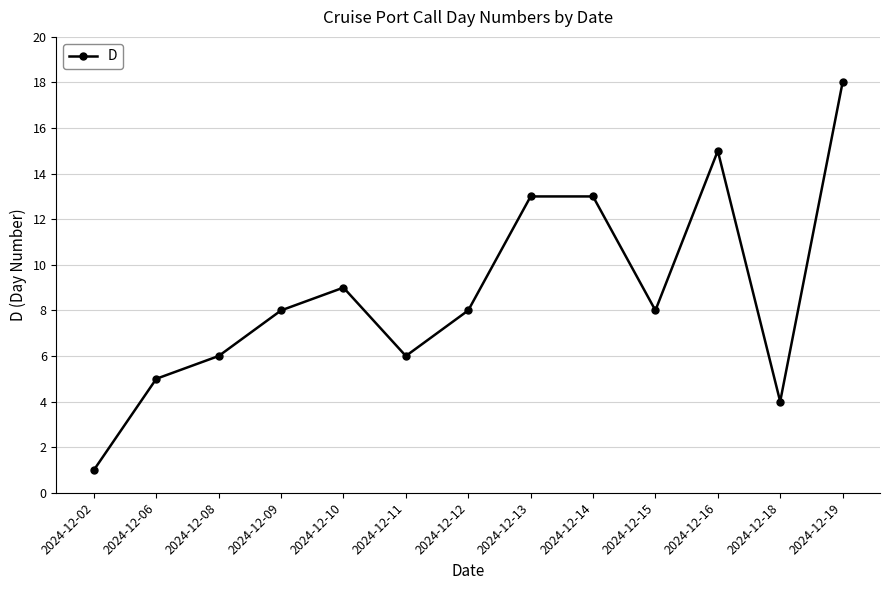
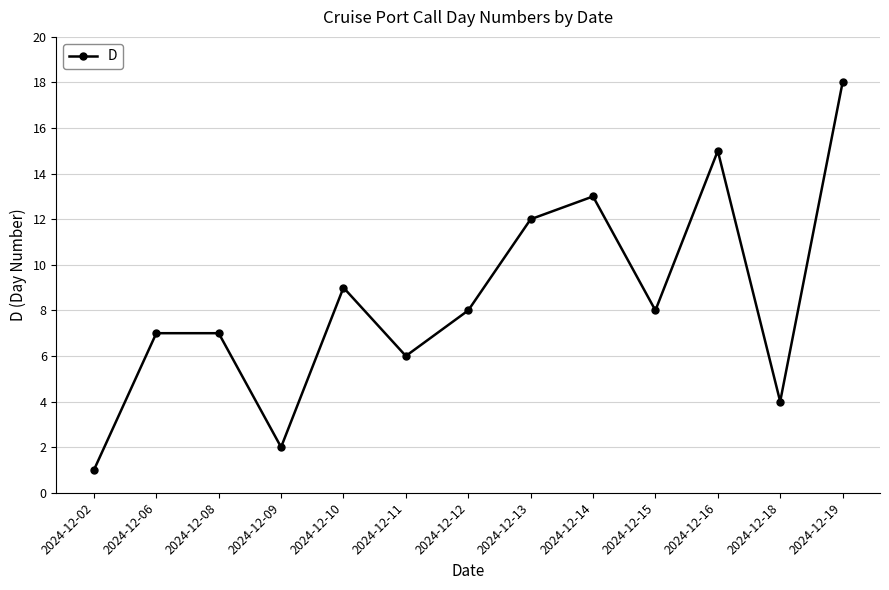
  {
    "2024-12-02": 1,
-   "2024-12-06": 5,
-   "2024-12-08": 6,
-   "2024-12-09": 8,
+   "2024-12-06": 7,
+   "2024-12-08": 7,
+   "2024-12-09": 2,
    "2024-12-10": 9,
    "2024-12-11": 6,
    "2024-12-12": 8,
-   "2024-12-13": 13,
+   "2024-12-13": 12,
    "2024-12-14": 13,
    "2024-12-15": 8,
    "2024-12-16": 15,
    "2024-12-18": 4,
    "2024-12-19": 18
  }
